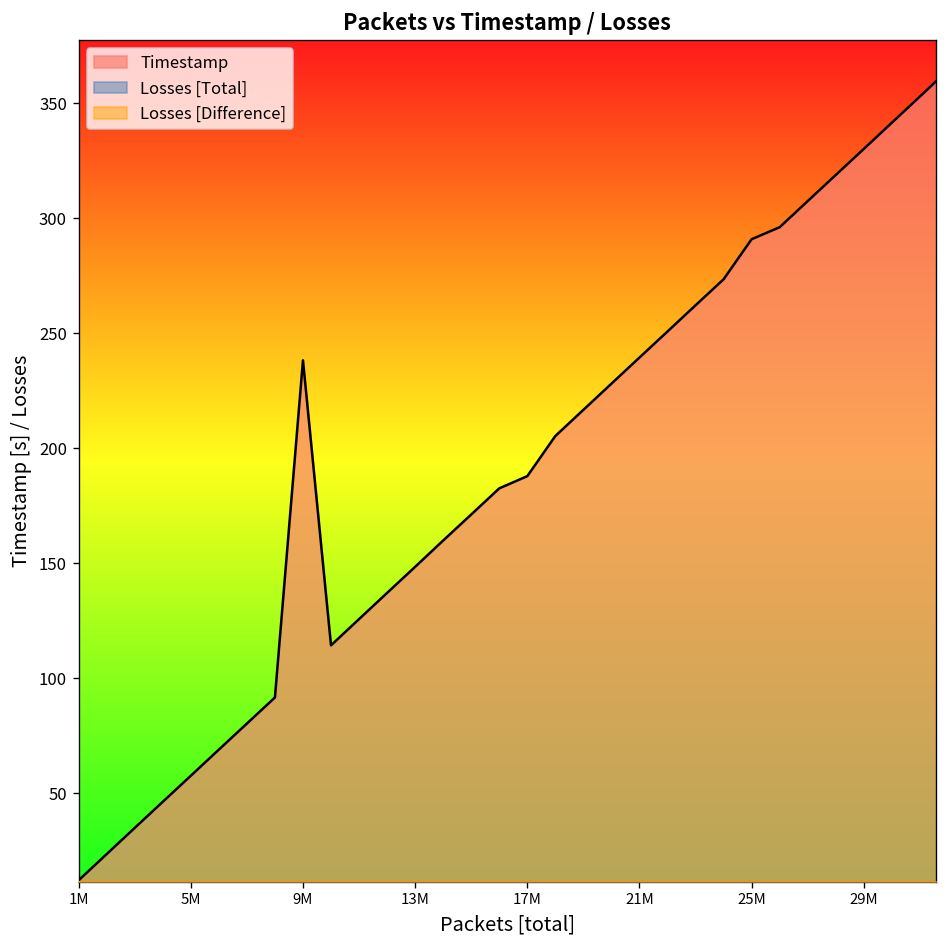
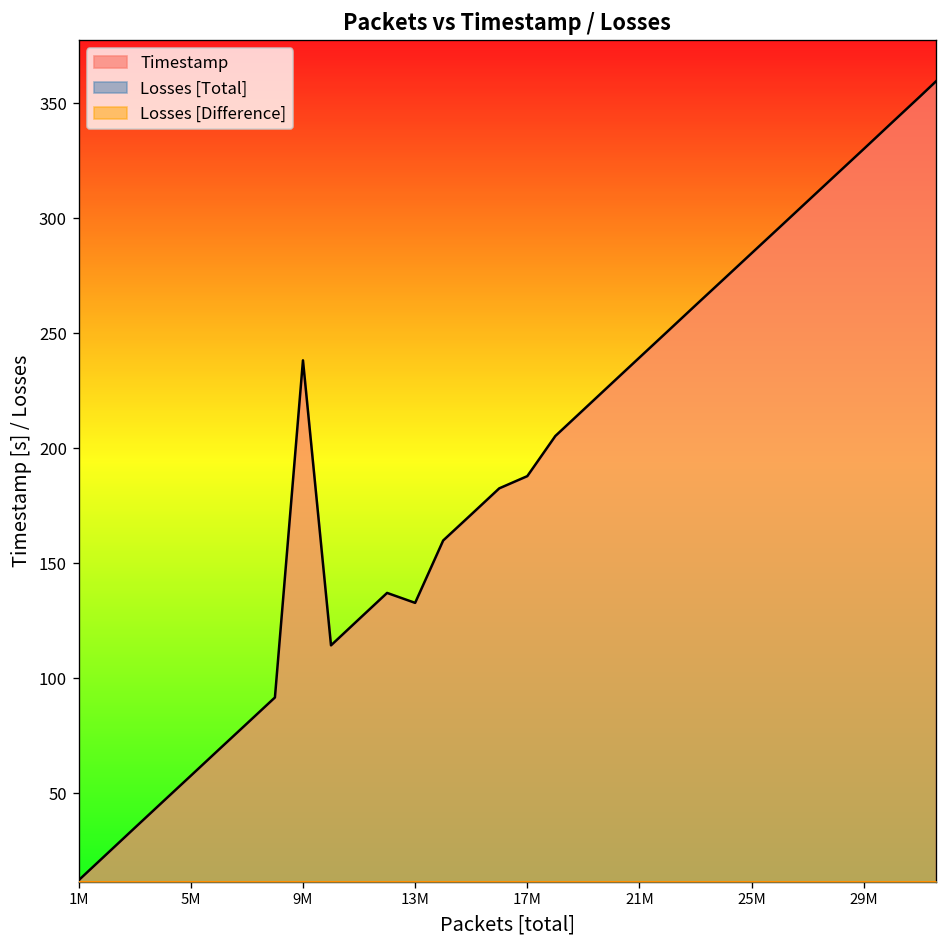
  {
    "Timestamp": {
      "5M": 58,
      "9M": 238,
-     "13M": 148,
+     "13M": 133,
      "17M": 188,
      "21M": 239,
-     "25M": 291,
+     "25M": 285,
      "29M": 330
    },
    "Losses [Difference]": {
      "5M": 12,
      "9M": 12,
      "13M": 12,
      "17M": 12,
      "21M": 12,
      "25M": 12,
      "29M": 12
    }
  }
